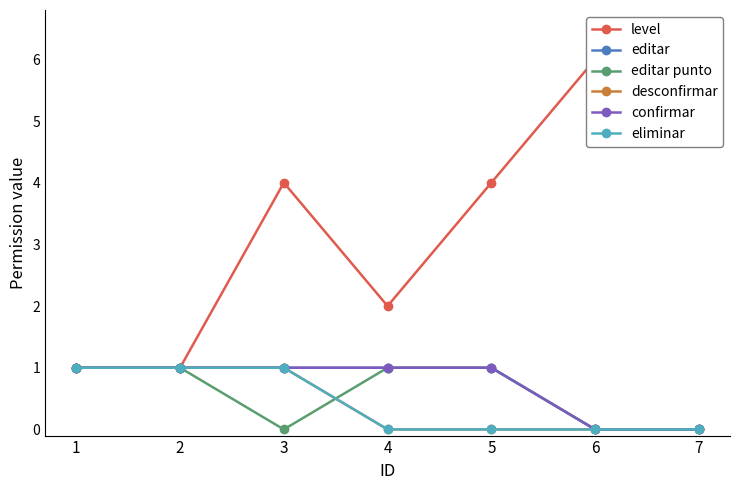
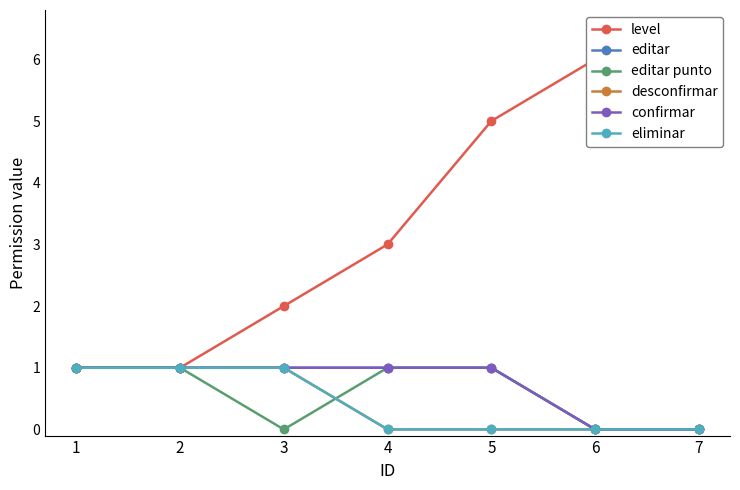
  {
    "level": {
-     "3": 4,
-     "4": 2,
-     "5": 4
+     "3": 2,
+     "4": 3,
+     "5": 5
    },
    "editar punto": {
      "3": 0
    },
    "eliminar": {
      "4": 0,
      "5": 0
    }
  }
